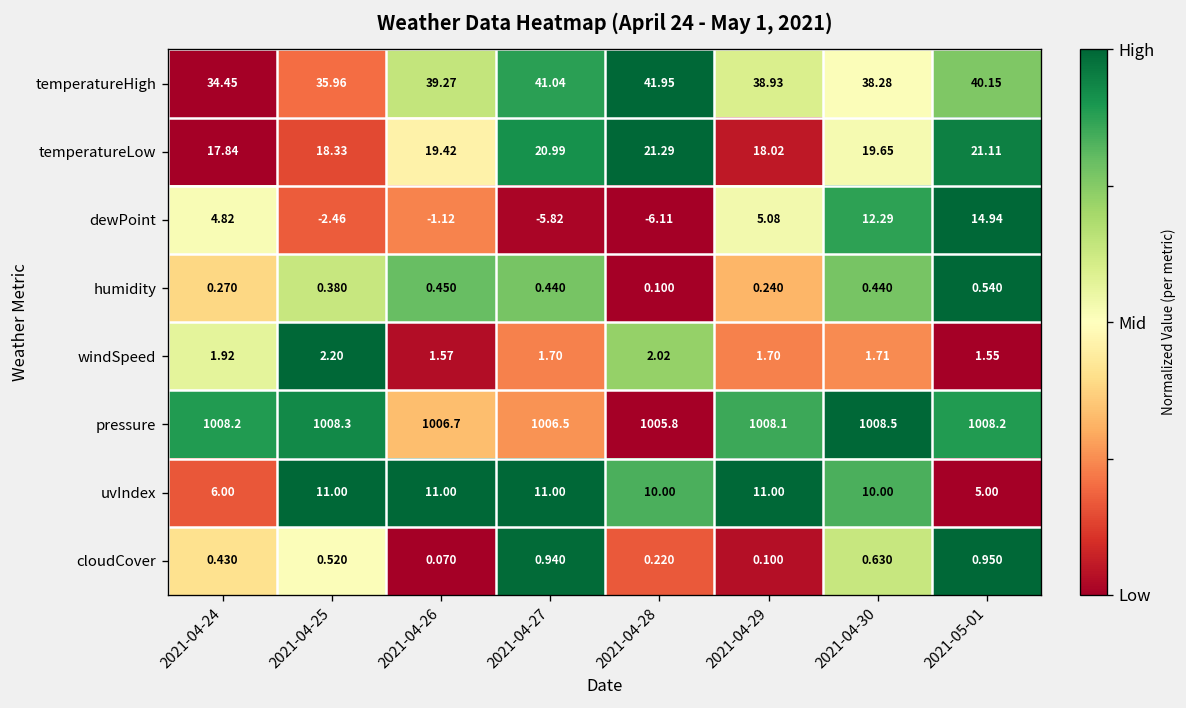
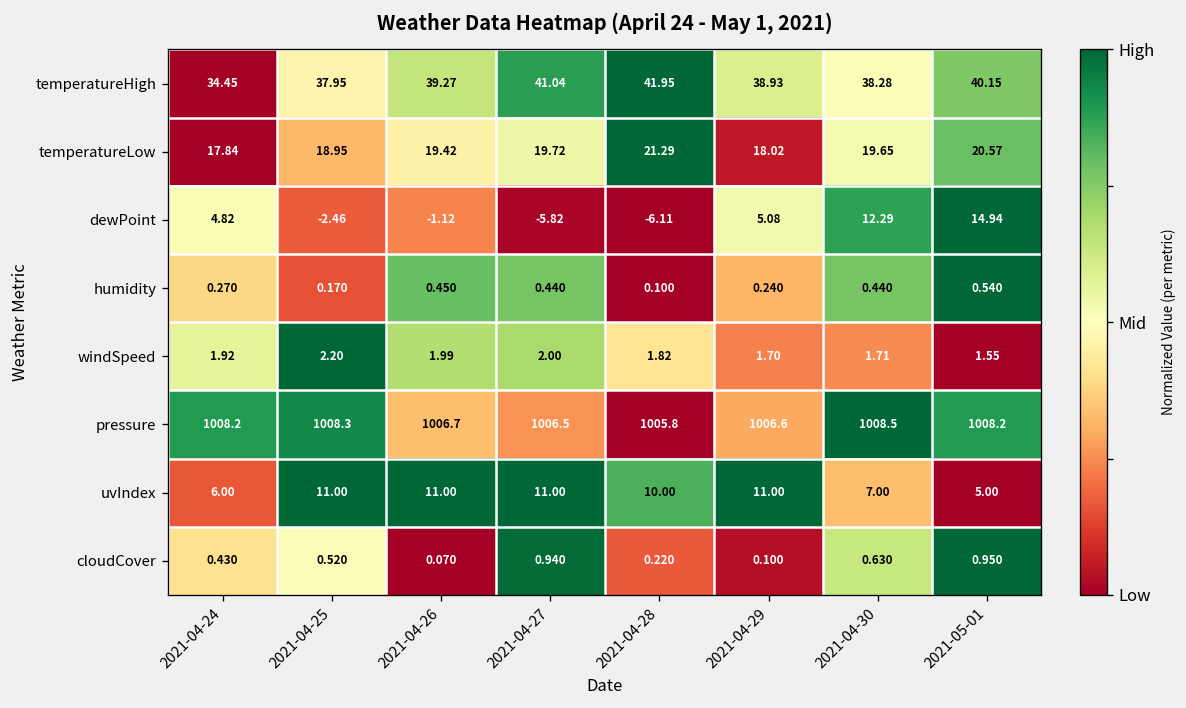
  {
    "temperatureHigh": {
      "2021-04-24": 34.45,
-     "2021-04-25": 35.96,
+     "2021-04-25": 37.95,
      "2021-04-26": 39.27,
      "2021-04-27": 41.04,
      "2021-04-28": 41.95,
      "2021-04-29": 38.93,
      "2021-04-30": 38.28,
      "2021-05-01": 40.15
    },
    "temperatureLow": {
      "2021-04-24": 17.84,
-     "2021-04-25": 18.33,
+     "2021-04-25": 18.95,
      "2021-04-26": 19.42,
-     "2021-04-27": 20.99,
+     "2021-04-27": 19.72,
      "2021-04-28": 21.29,
      "2021-04-29": 18.02,
      "2021-04-30": 19.65,
-     "2021-05-01": 21.11
+     "2021-05-01": 20.57
    },
    "dewPoint": {
      "2021-04-24": 4.82,
      "2021-04-25": -2.46,
      "2021-04-26": -1.12,
      "2021-04-27": -5.82,
      "2021-04-28": -6.11,
      "2021-04-29": 5.08,
      "2021-04-30": 12.29,
      "2021-05-01": 14.94
    },
    "humidity": {
      "2021-04-24": 0.270,
-     "2021-04-25": 0.380,
+     "2021-04-25": 0.170,
      "2021-04-26": 0.450,
      "2021-04-27": 0.440,
      "2021-04-28": 0.100,
      "2021-04-29": 0.240,
      "2021-04-30": 0.440,
      "2021-05-01": 0.540
    },
    "windSpeed": {
      "2021-04-24": 1.92,
      "2021-04-25": 2.20,
-     "2021-04-26": 1.57,
-     "2021-04-27": 1.70,
-     "2021-04-28": 2.02,
+     "2021-04-26": 1.99,
+     "2021-04-27": 2.00,
+     "2021-04-28": 1.82,
      "2021-04-29": 1.70,
      "2021-04-30": 1.71,
      "2021-05-01": 1.55
    },
    "pressure": {
      "2021-04-24": 1008.2,
      "2021-04-25": 1008.3,
      "2021-04-26": 1006.7,
      "2021-04-27": 1006.5,
      "2021-04-28": 1005.8,
-     "2021-04-29": 1008.1,
+     "2021-04-29": 1006.6,
      "2021-04-30": 1008.5,
      "2021-05-01": 1008.2
    },
    "uvIndex": {
      "2021-04-24": 6.00,
      "2021-04-25": 11.00,
      "2021-04-26": 11.00,
      "2021-04-27": 11.00,
      "2021-04-28": 10.00,
      "2021-04-29": 11.00,
-     "2021-04-30": 10.00,
+     "2021-04-30": 7.00,
      "2021-05-01": 5.00
    },
    "cloudCover": {
      "2021-04-24": 0.430,
      "2021-04-25": 0.520,
      "2021-04-26": 0.070,
      "2021-04-27": 0.940,
      "2021-04-28": 0.220,
      "2021-04-29": 0.100,
      "2021-04-30": 0.630,
      "2021-05-01": 0.950
    }
  }
